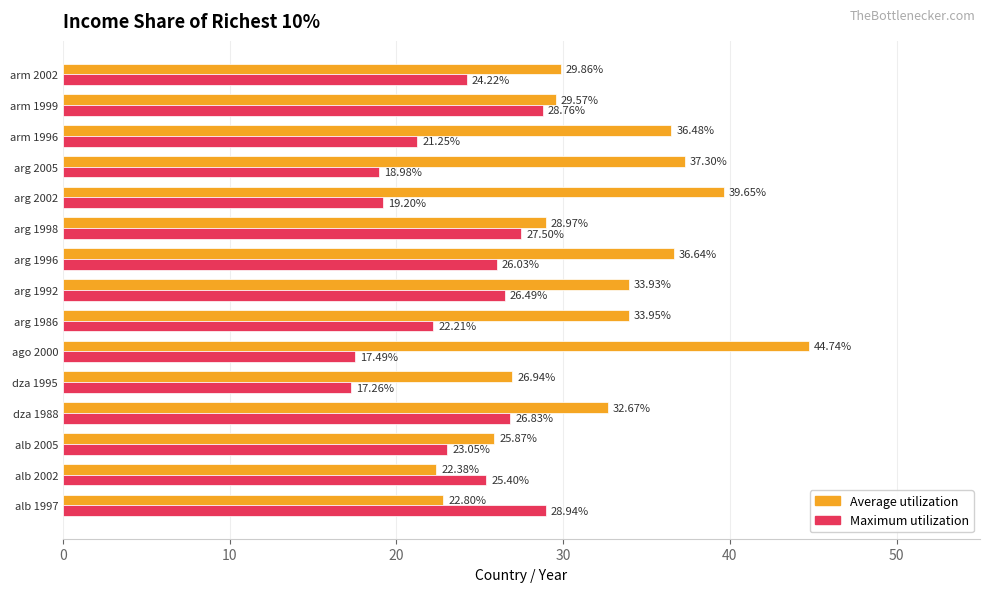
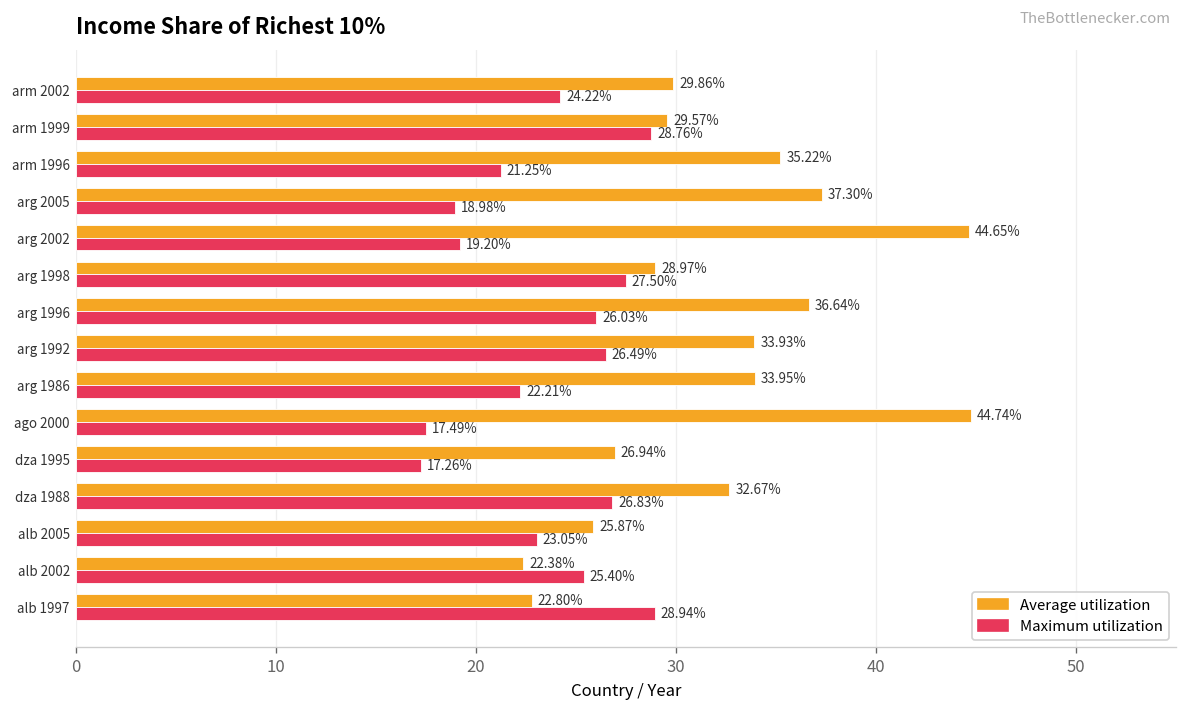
  {
    "Average utilization": {
      "arm 2002": "29.86%",
      "arm 1999": "29.57%",
-     "arm 1996": "36.48%",
+     "arm 1996": "35.22%",
      "arg 2005": "37.30%",
-     "arg 2002": "39.65%",
+     "arg 2002": "44.65%",
      "arg 1998": "28.97%",
      "arg 1996": "36.64%",
      "arg 1992": "33.93%",
      "arg 1986": "33.95%",
      "ago 2000": "44.74%",
      "dza 1995": "26.94%",
      "dza 1988": "32.67%",
      "alb 2005": "25.87%",
      "alb 2002": "22.38%",
      "alb 1997": "22.80%"
    },
    "Maximum utilization": {
      "arm 2002": "24.22%",
      "arm 1999": "28.76%",
      "arm 1996": "21.25%",
      "arg 2005": "18.98%",
      "arg 2002": "19.20%",
      "arg 1998": "27.50%",
      "arg 1996": "26.03%",
      "arg 1992": "26.49%",
      "arg 1986": "22.21%",
      "ago 2000": "17.49%",
      "dza 1995": "17.26%",
      "dza 1988": "26.83%",
      "alb 2005": "23.05%",
      "alb 2002": "25.40%",
      "alb 1997": "28.94%"
    }
  }
